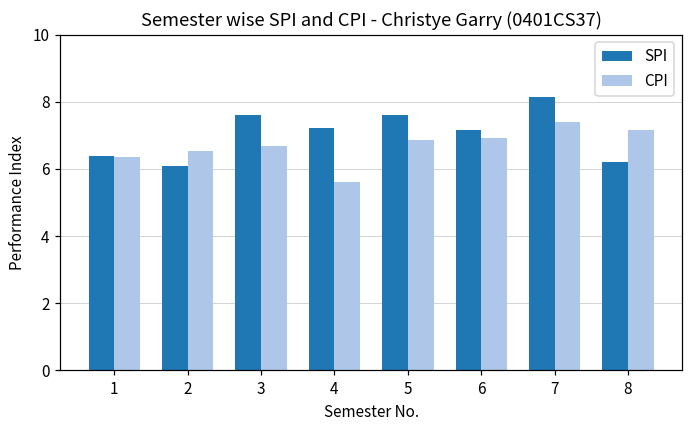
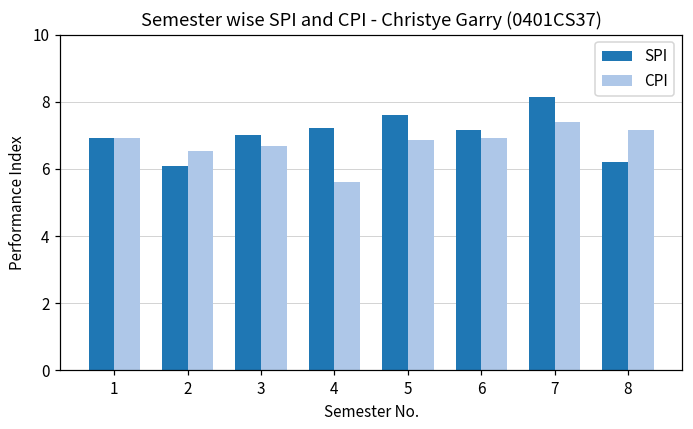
  {
    "SPI": {
-     "1": 6.4,
+     "1": 6.9,
      "2": 6.1,
-     "3": 7.6,
+     "3": 7.0,
      "4": 7.2,
      "5": 7.6,
      "6": 7.2,
      "7": 8.2,
      "8": 6.2
    },
    "CPI": {
-     "1": 6.4,
+     "1": 6.9,
      "2": 6.5,
      "3": 6.7,
      "4": 5.6,
      "5": 6.9,
      "6": 6.9,
      "7": 7.4,
      "8": 7.2
    }
  }
